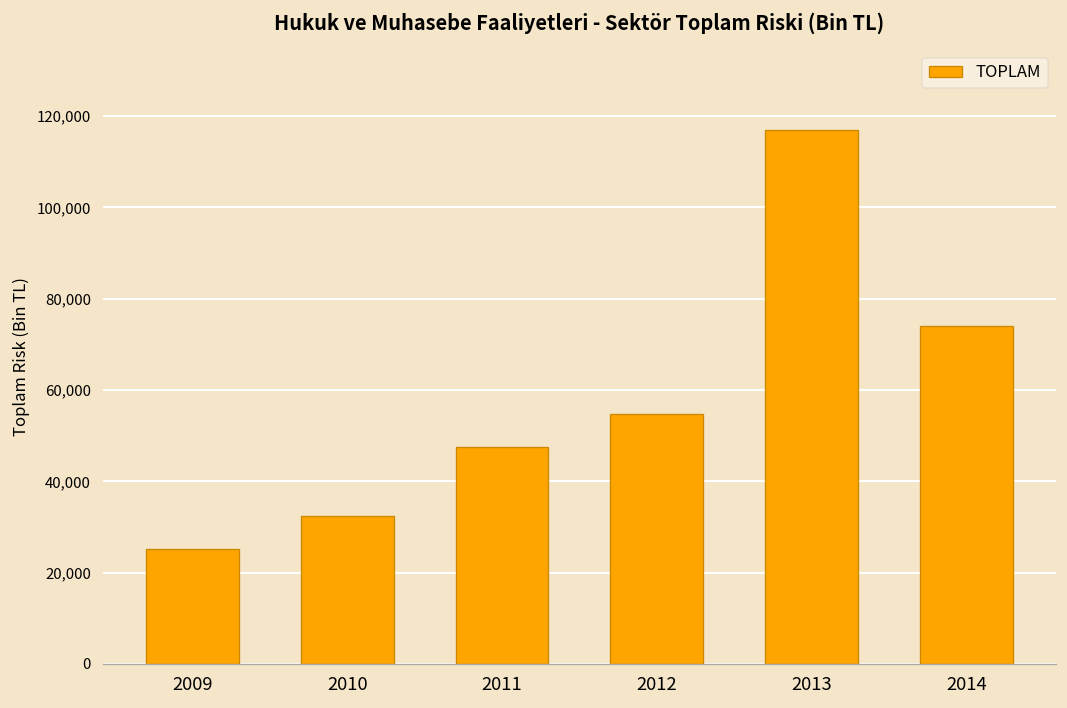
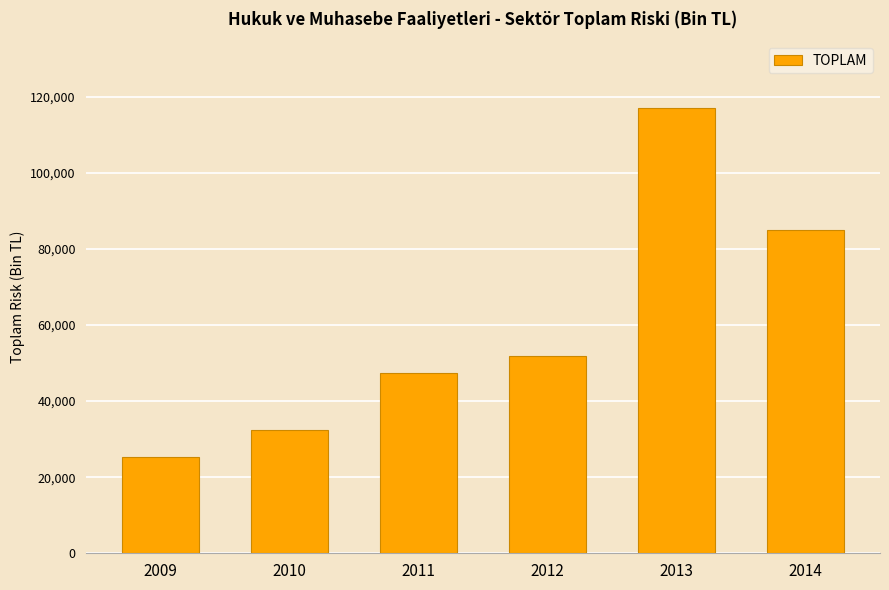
  {
    "2009": "25,000",
    "2010": "32,000",
    "2011": "47,000",
-   "2012": "55,000",
+   "2012": "52,000",
    "2013": "117,000",
-   "2014": "74,000"
+   "2014": "85,000"
  }
